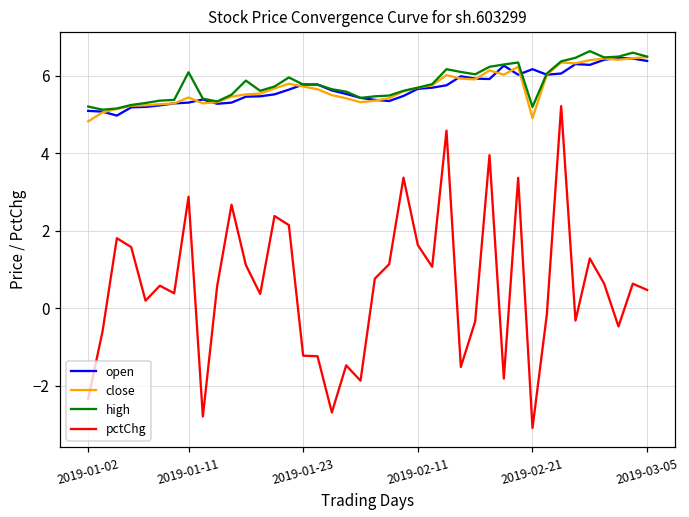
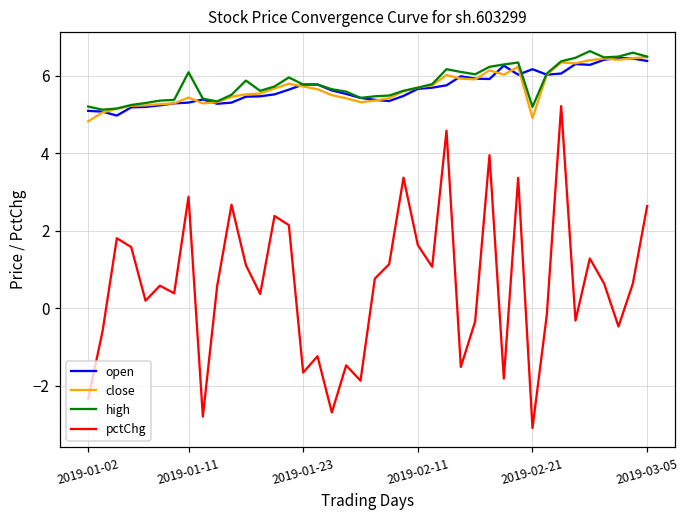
  {
    "open": {
      "2019-01-02": 5.1,
      "2019-01-11": 5.3,
      "2019-02-21": 6.2,
      "2019-03-05": 6.4
    },
    "close": {
      "2019-01-02": 4.8,
      "2019-01-11": 5.4,
      "2019-02-21": 4.9
    },
    "high": {
      "2019-01-02": 5.2,
      "2019-01-11": 6.1,
      "2019-02-21": 5.2
    },
    "pctChg": {
      "2019-01-11": 2.9,
-     "2019-01-23": -1.2,
+     "2019-01-23": -1.7,
      "2019-02-11": 1.6,
      "2019-02-21": -3.1,
-     "2019-03-05": 0.5
+     "2019-03-05": 2.6
    }
  }
